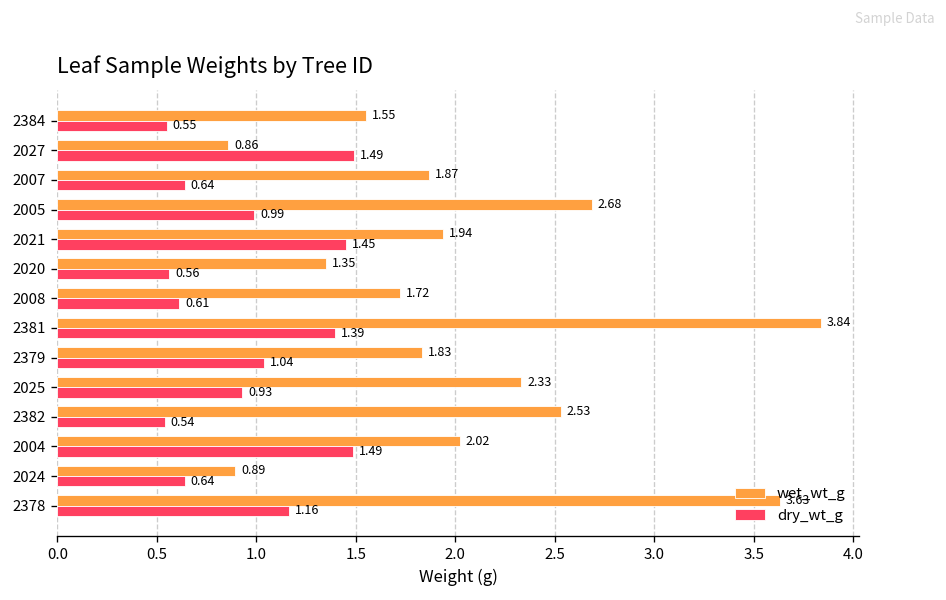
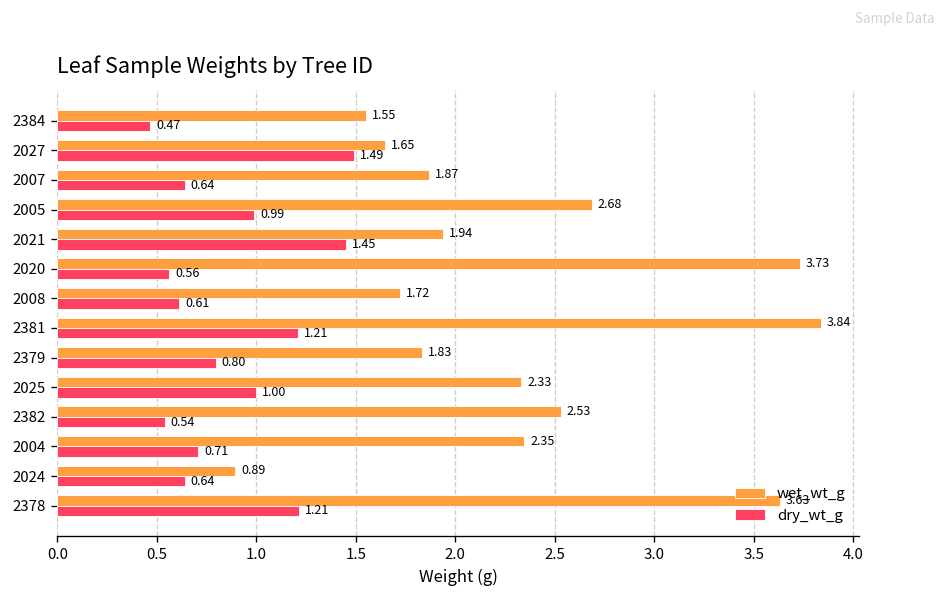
  {
    "wet_wt_g": {
      "2384": 1.55,
-     "2027": 0.86,
+     "2027": 1.65,
      "2007": 1.87,
      "2005": 2.68,
      "2021": 1.94,
-     "2020": 1.35,
+     "2020": 3.73,
      "2008": 1.72,
      "2381": 3.84,
      "2379": 1.83,
      "2025": 2.33,
      "2382": 2.53,
-     "2004": 2.02,
+     "2004": 2.35,
      "2024": 0.89,
      "2378": 3.63
    },
    "dry_wt_g": {
-     "2384": 0.55,
+     "2384": 0.47,
      "2027": 1.49,
      "2007": 0.64,
      "2005": 0.99,
      "2021": 1.45,
      "2020": 0.56,
      "2008": 0.61,
-     "2381": 1.39,
-     "2379": 1.04,
-     "2025": 0.93,
+     "2381": 1.21,
+     "2379": 0.80,
+     "2025": 1.00,
      "2382": 0.54,
-     "2004": 1.49,
+     "2004": 0.71,
      "2024": 0.64,
-     "2378": 1.16
+     "2378": 1.21
    }
  }
